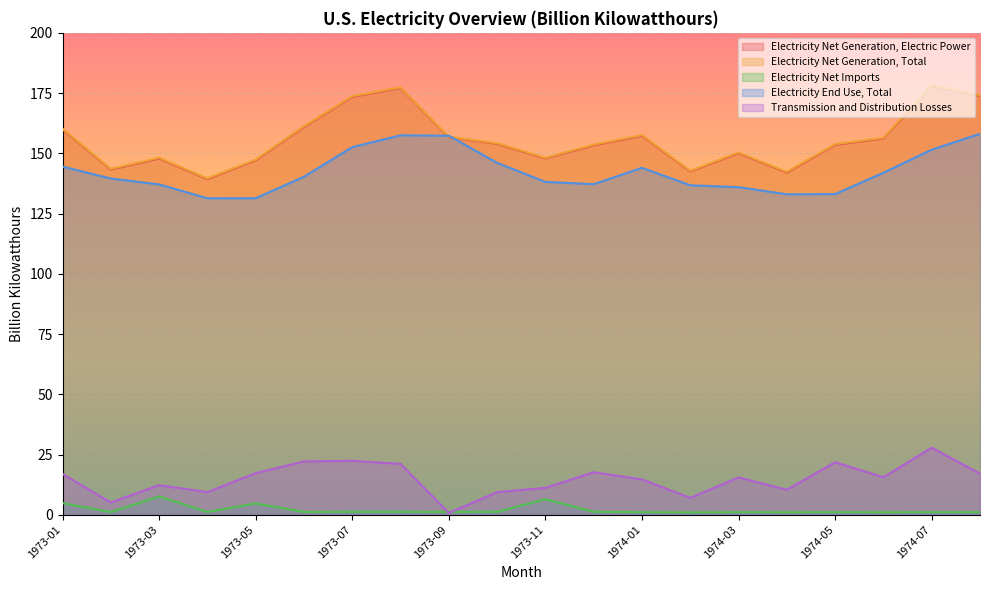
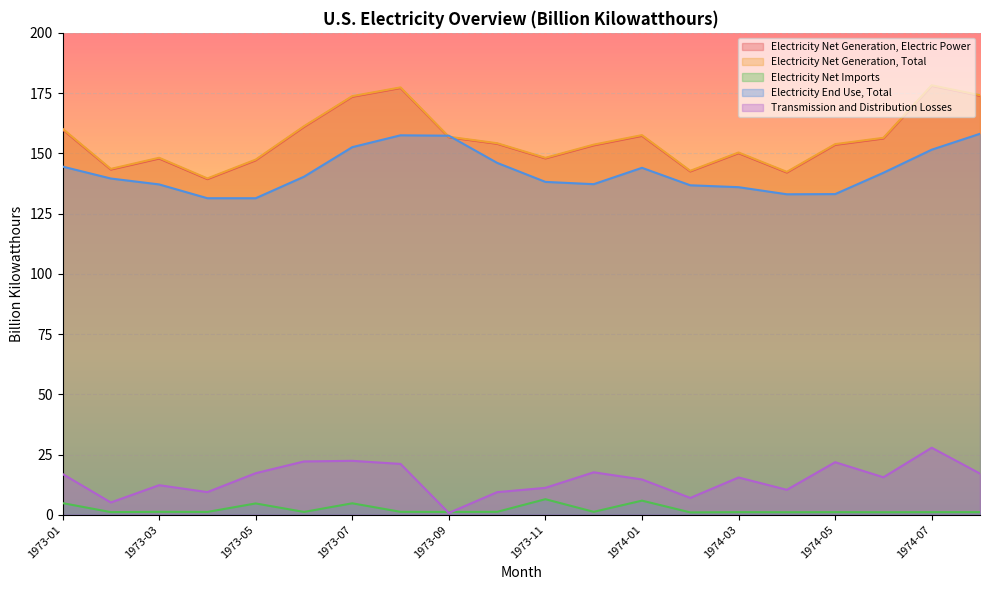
  {
    "Electricity Net Imports": {
      "1973-01": 5,
-     "1973-03": 8,
+     "1973-03": 1,
      "1973-05": 5,
-     "1973-07": 1,
+     "1973-07": 5,
      "1973-11": 6,
-     "1974-01": 1,
+     "1974-01": 6,
      "1974-03": 1,
      "1974-05": 1,
      "1974-07": 1
    }
  }
